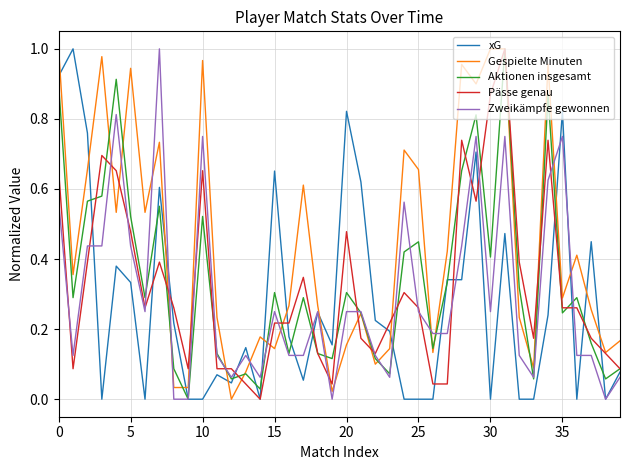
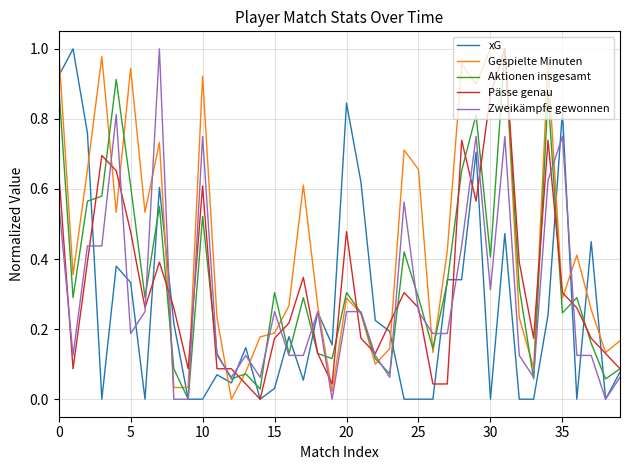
  {
    "xG": {
      "0": 0.92,
      "5": 0.33,
      "10": 0.00,
-     "15": 0.65,
-     "20": 0.82,
+     "15": 0.03,
+     "20": 0.84,
      "25": 0.00,
      "30": 0.00
    },
    "Gespielte Minuten": {
      "0": 1.00,
      "5": 0.94,
-     "10": 0.97,
-     "15": 0.14,
-     "20": 0.16,
+     "10": 0.92,
+     "15": 0.19,
+     "20": 0.29,
      "25": 0.66,
      "35": 0.29
    },
    "Aktionen insgesamt": {
      "0": 0.90,
-     "5": 0.52,
+     "5": 0.61,
      "10": 0.52,
      "15": 0.30,
      "20": 0.30,
-     "25": 0.45,
+     "25": 0.29,
      "30": 0.41,
      "35": 0.25
    },
    "Pässe genau": {
      "0": 0.65,
      "5": 0.48,
-     "10": 0.65,
-     "15": 0.22,
+     "10": 0.61,
+     "15": 0.17,
      "20": 0.48,
      "25": 0.26,
-     "35": 0.26
+     "35": 0.30
    },
    "Zweikämpfe gewonnen": {
      "0": 0.56,
-     "5": 0.44,
+     "5": 0.19,
      "10": 0.75,
      "15": 0.25,
      "20": 0.25,
      "25": 0.25,
-     "30": 0.25,
+     "30": 0.31,
      "35": 0.75
    }
  }
